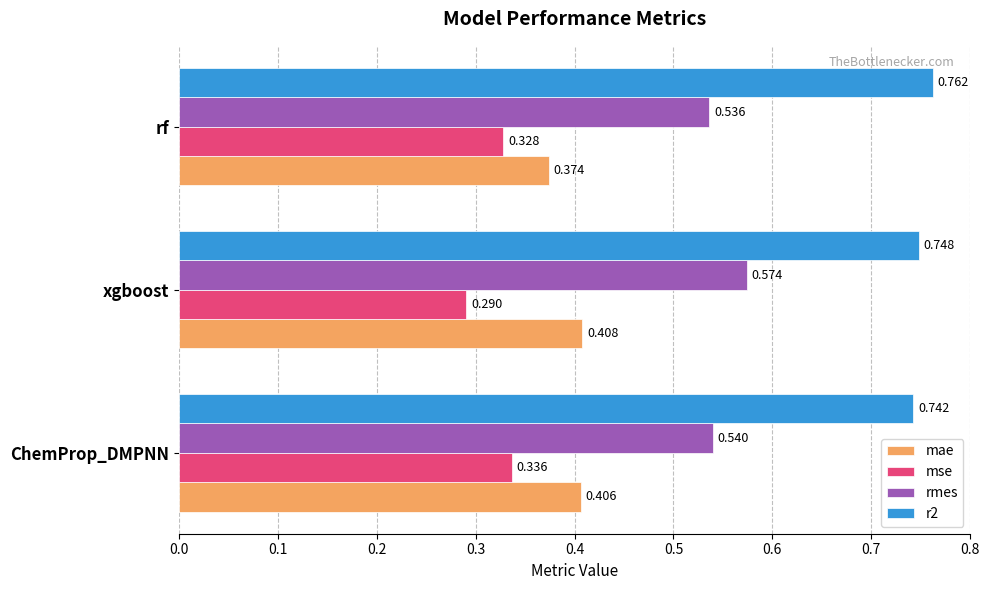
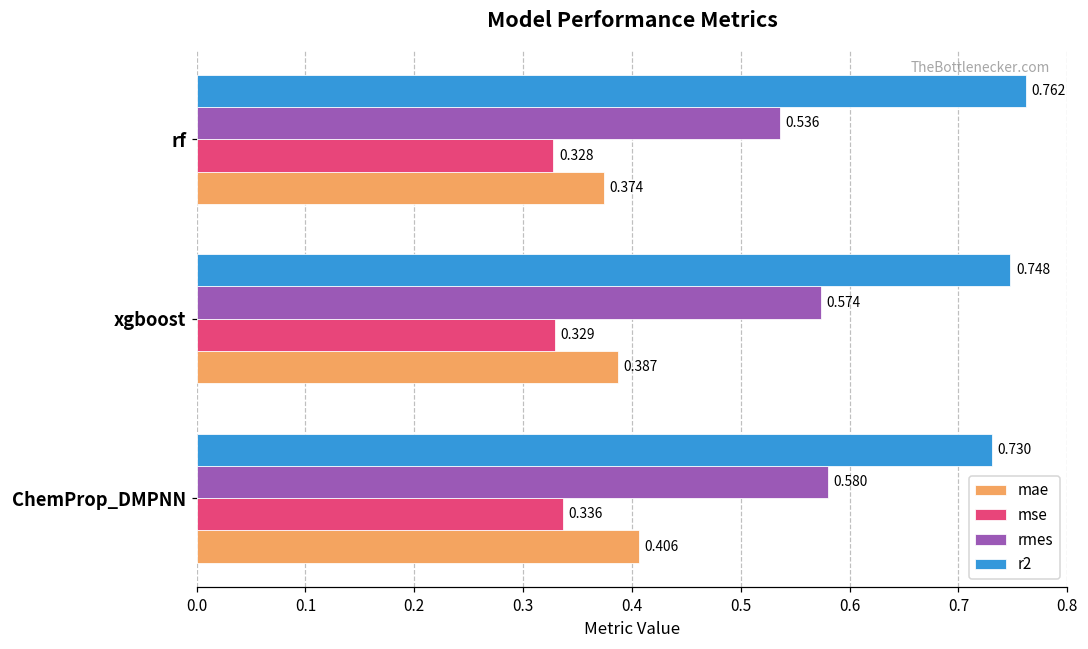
  {
    "mae": {
      "rf": 0.374,
-     "xgboost": 0.408,
+     "xgboost": 0.387,
      "ChemProp_DMPNN": 0.406
    },
    "mse": {
      "rf": 0.328,
-     "xgboost": 0.290,
+     "xgboost": 0.329,
      "ChemProp_DMPNN": 0.336
    },
    "rmes": {
      "rf": 0.536,
      "xgboost": 0.574,
-     "ChemProp_DMPNN": 0.540
+     "ChemProp_DMPNN": 0.580
    },
    "r2": {
      "rf": 0.762,
      "xgboost": 0.748,
-     "ChemProp_DMPNN": 0.742
+     "ChemProp_DMPNN": 0.730
    }
  }
